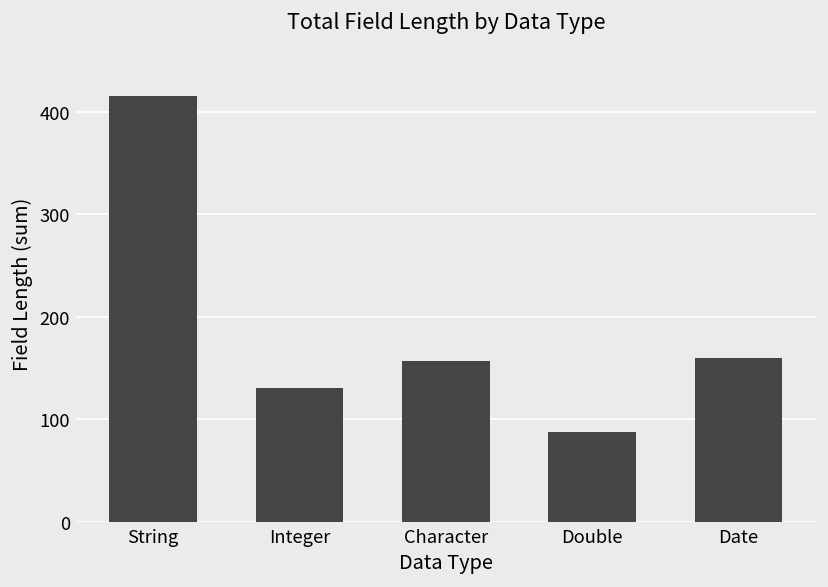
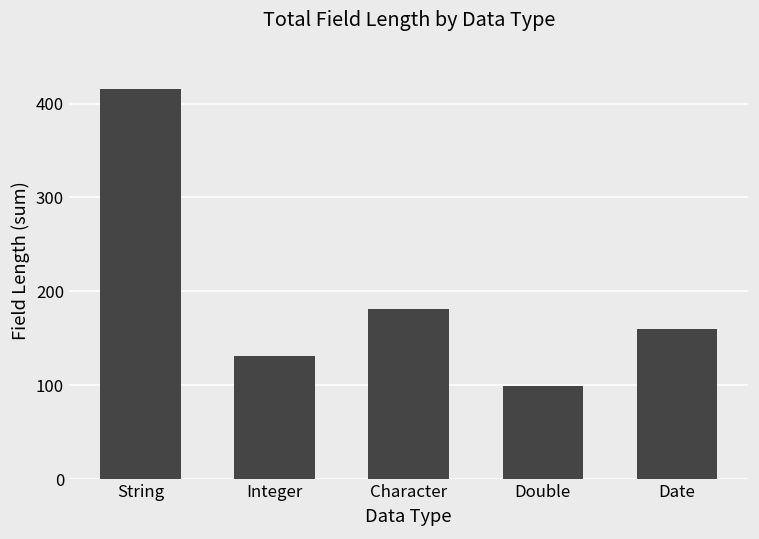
  {
    "String": 420,
    "Integer": 130,
-   "Character": 160,
-   "Double": 90,
+   "Character": 180,
+   "Double": 100,
    "Date": 160
  }
